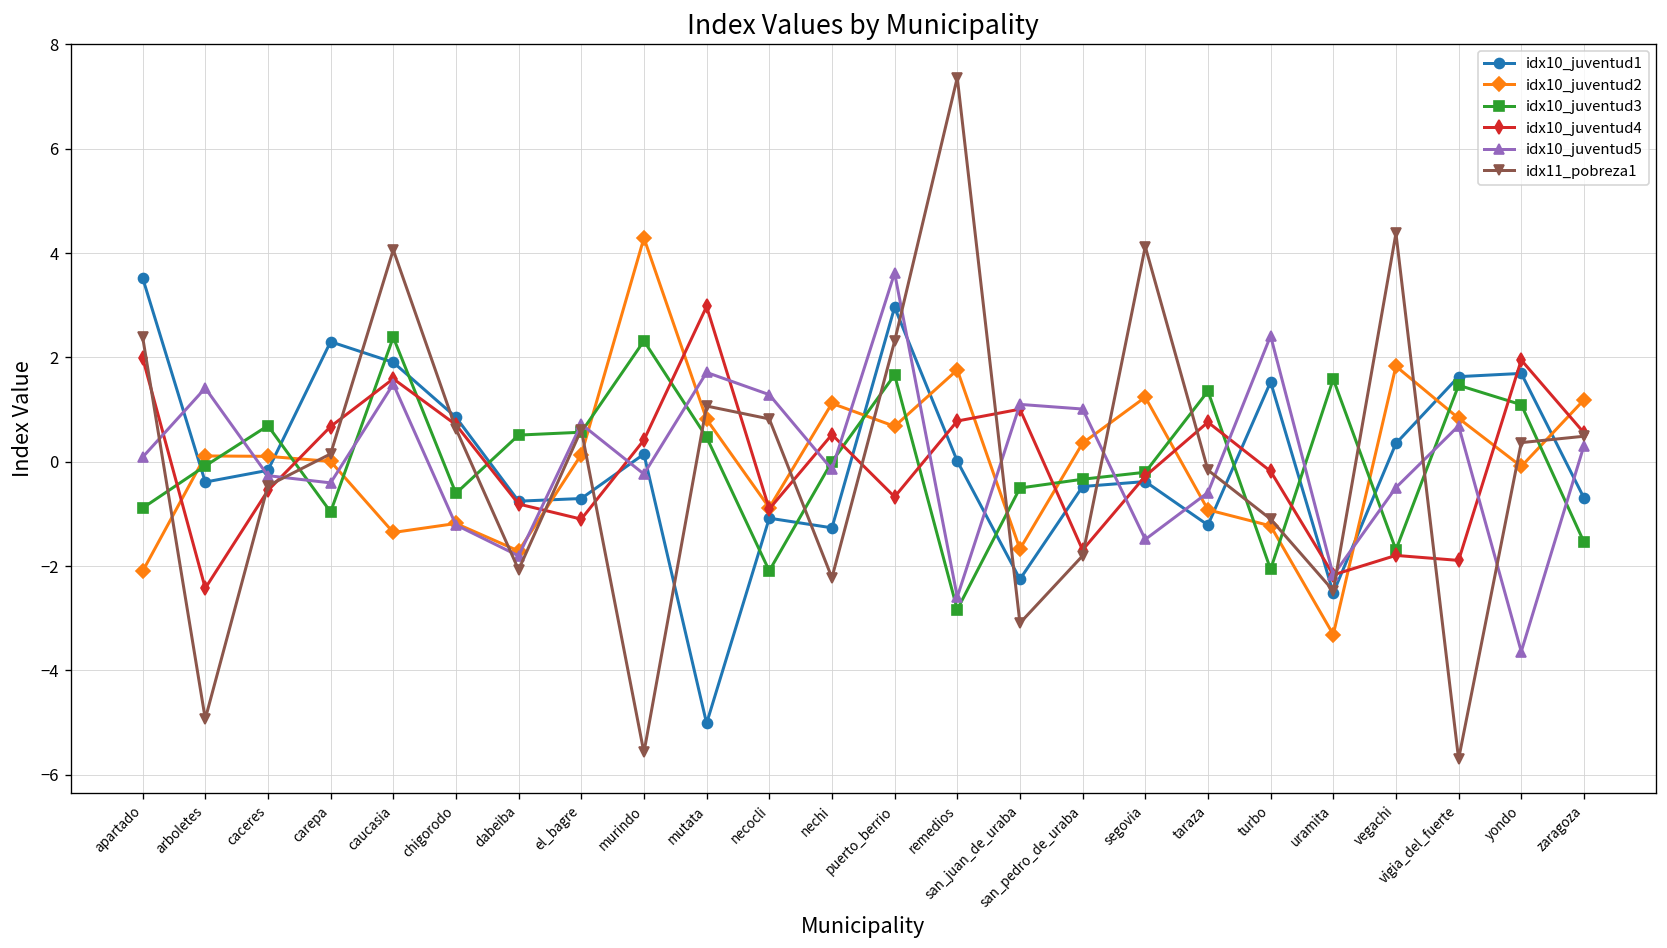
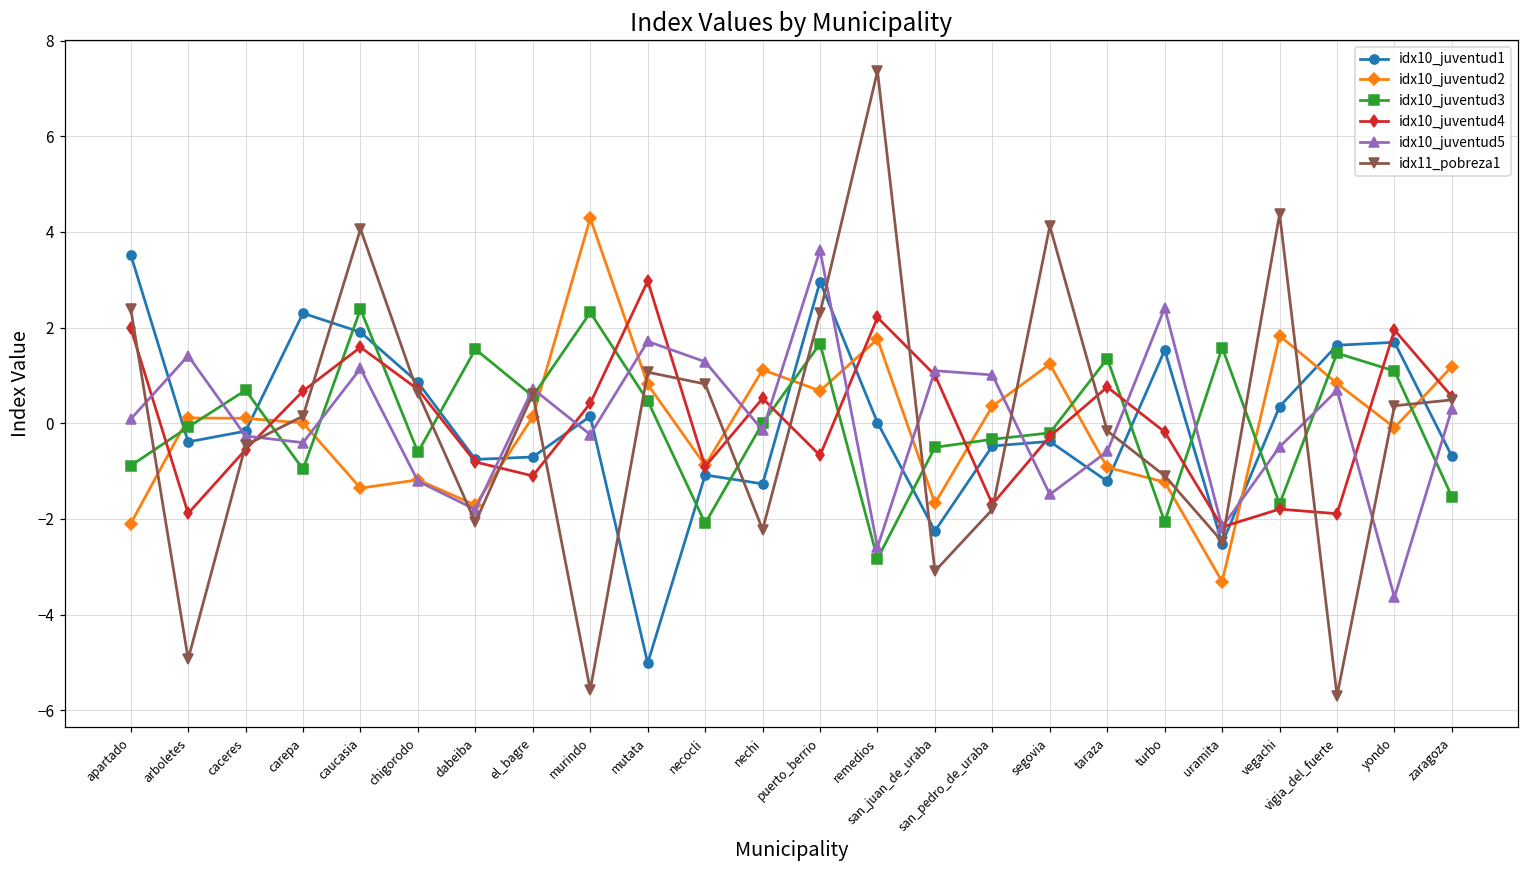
  {
    "idx10_juventud1": {
      "apartado": 3.5,
      "arboletes": -0.4,
      "caceres": -0.2,
      "carepa": 2.3,
      "caucasia": 1.9,
      "chigorodo": 0.9,
      "el_bagre": -0.7,
      "murindo": 0.1,
      "mutata": -5.0,
      "necocli": -1.1,
      "nechi": -1.3,
      "puerto_berrio": 3.0,
      "remedios": 0.0,
      "san_juan_de_uraba": -2.3,
      "san_pedro_de_uraba": -0.5,
      "segovia": -0.4,
      "taraza": -1.2,
      "turbo": 1.5,
      "vegachi": 0.3,
      "vigia_del_fuerte": 1.6,
      "yondo": 1.7,
      "zaragoza": -0.7
    },
    "idx10_juventud2": {
      "apartado": -2.1,
      "arboletes": 0.1,
      "caceres": 0.1,
      "carepa": 0.0,
      "caucasia": -1.4,
      "dabeiba": -1.7,
      "el_bagre": 0.1,
      "murindo": 4.3,
      "mutata": 0.8,
      "nechi": 1.1,
      "puerto_berrio": 0.7,
      "remedios": 1.8,
      "san_juan_de_uraba": -1.7,
      "san_pedro_de_uraba": 0.4,
      "segovia": 1.2,
      "taraza": -0.9,
      "turbo": -1.2,
      "uramita": -3.3,
      "vegachi": 1.8,
      "vigia_del_fuerte": 0.8,
      "yondo": -0.1,
      "zaragoza": 1.2
    },
    "idx10_juventud3": {
      "apartado": -0.9,
      "arboletes": -0.1,
      "caceres": 0.7,
      "carepa": -1.0,
      "caucasia": 2.4,
      "chigorodo": -0.6,
-     "dabeiba": 0.5,
+     "dabeiba": 1.5,
      "murindo": 2.3,
      "mutata": 0.5,
      "necocli": -2.1,
      "nechi": 0.0,
      "puerto_berrio": 1.7,
      "remedios": -2.8,
      "san_juan_de_uraba": -0.5,
      "san_pedro_de_uraba": -0.3,
      "segovia": -0.2,
      "taraza": 1.4,
      "turbo": -2.1,
      "uramita": 1.6,
      "vegachi": -1.7,
      "vigia_del_fuerte": 1.5,
      "yondo": 1.1,
      "zaragoza": -1.5
    },
    "idx10_juventud4": {
      "apartado": 2.0,
-     "arboletes": -2.4,
+     "arboletes": -1.9,
      "caceres": -0.5,
      "carepa": 0.7,
      "caucasia": 1.6,
      "chigorodo": 0.7,
      "el_bagre": -1.1,
      "murindo": 0.4,
      "mutata": 3.0,
      "nechi": 0.5,
      "puerto_berrio": -0.7,
-     "remedios": 0.8,
+     "remedios": 2.2,
      "san_juan_de_uraba": 1.0,
      "san_pedro_de_uraba": -1.7,
      "segovia": -0.3,
      "taraza": 0.8,
      "turbo": -0.2,
      "vegachi": -1.8,
      "vigia_del_fuerte": -1.9,
      "yondo": 1.9,
      "zaragoza": 0.6
    },
    "idx10_juventud5": {
      "apartado": 0.1,
      "arboletes": 1.4,
      "caceres": -0.3,
      "carepa": -0.4,
-     "caucasia": 1.5,
+     "caucasia": 1.1,
      "dabeiba": -1.8,
      "el_bagre": 0.7,
      "murindo": -0.2,
      "mutata": 1.7,
      "necocli": 1.3,
      "nechi": -0.1,
      "puerto_berrio": 3.6,
      "remedios": -2.6,
      "san_juan_de_uraba": 1.1,
      "san_pedro_de_uraba": 1.0,
      "segovia": -1.5,
      "taraza": -0.6,
      "turbo": 2.4,
      "vegachi": -0.5,
      "vigia_del_fuerte": 0.7,
      "yondo": -3.6,
      "zaragoza": 0.3
    },
    "idx11_pobreza1": {
      "apartado": 2.4,
      "arboletes": -4.9,
      "caceres": -0.5,
      "carepa": 0.2,
      "caucasia": 4.1,
      "chigorodo": 0.6,
      "dabeiba": -2.1,
      "murindo": -5.6,
      "mutata": 1.1,
      "necocli": 0.8,
      "nechi": -2.2,
      "puerto_berrio": 2.3,
      "remedios": 7.4,
      "san_juan_de_uraba": -3.1,
      "san_pedro_de_uraba": -1.8,
      "segovia": 4.1,
      "taraza": -0.2,
      "turbo": -1.1,
      "vegachi": 4.4,
      "vigia_del_fuerte": -5.7,
      "yondo": 0.4,
      "zaragoza": 0.5
    }
  }
